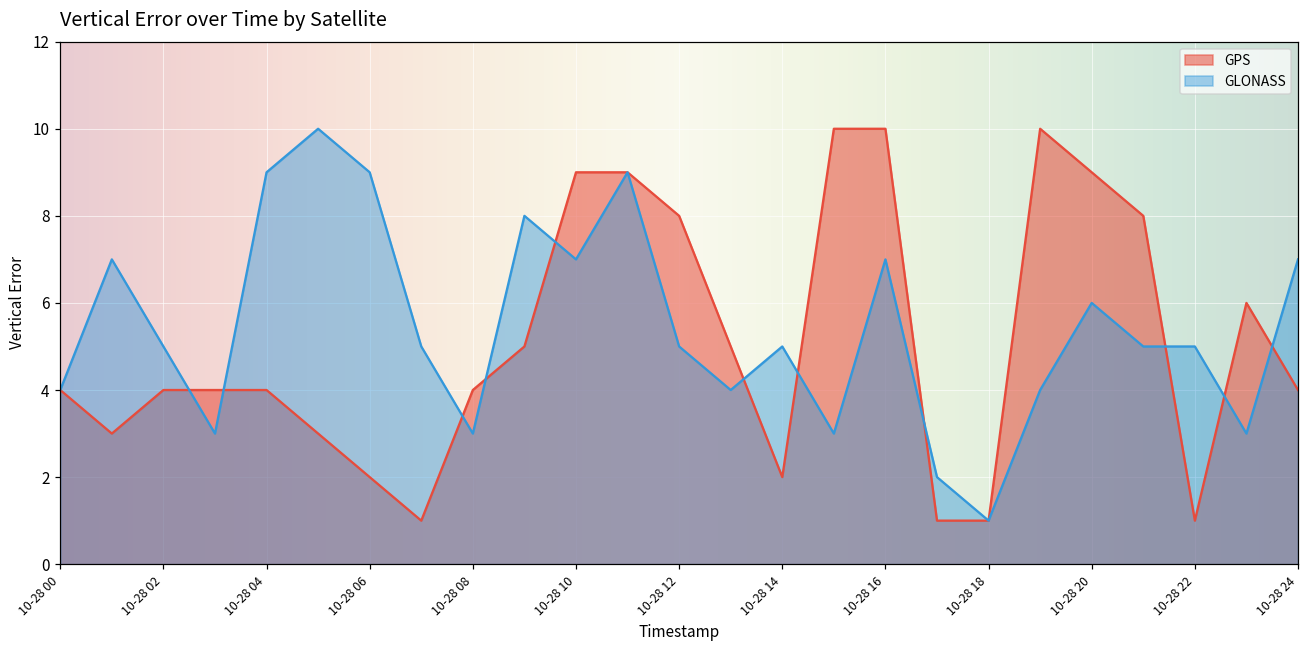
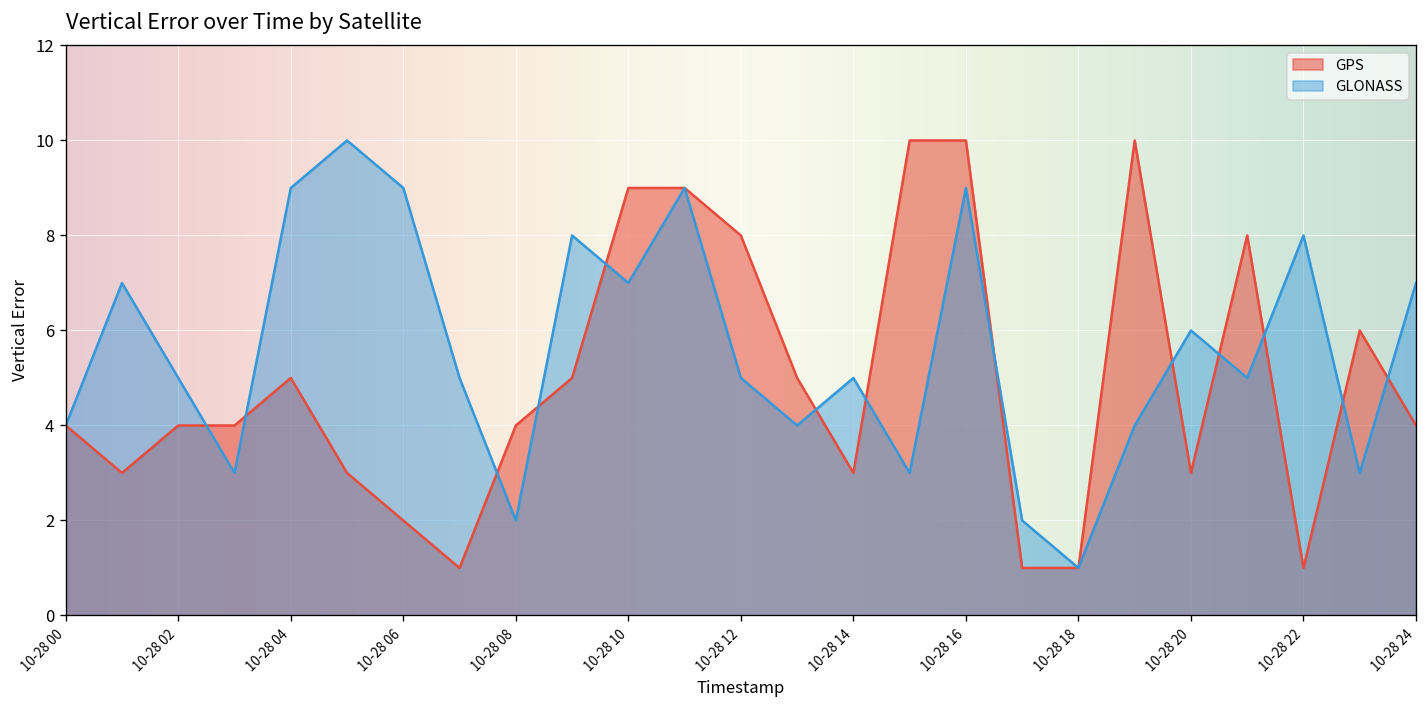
  {
    "GPS": {
      "10-28 02": 4,
-     "10-28 04": 4,
+     "10-28 04": 5,
      "10-28 06": 2,
      "10-28 08": 4,
      "10-28 10": 9,
      "10-28 12": 8,
-     "10-28 14": 2,
+     "10-28 14": 3,
      "10-28 16": 10,
-     "10-28 20": 9,
+     "10-28 20": 3,
      "10-28 22": 1,
      "10-28 24": 4
    },
    "GLONASS": {
      "10-28 02": 5,
      "10-28 04": 9,
      "10-28 06": 9,
-     "10-28 08": 3,
+     "10-28 08": 2,
      "10-28 10": 7,
      "10-28 12": 5,
      "10-28 14": 5,
-     "10-28 16": 7,
+     "10-28 16": 9,
      "10-28 20": 6,
-     "10-28 22": 5,
+     "10-28 22": 8,
      "10-28 24": 7
    }
  }
